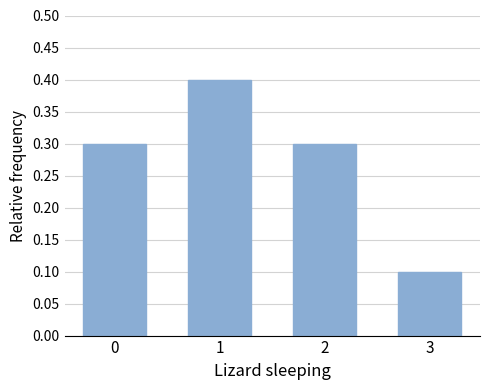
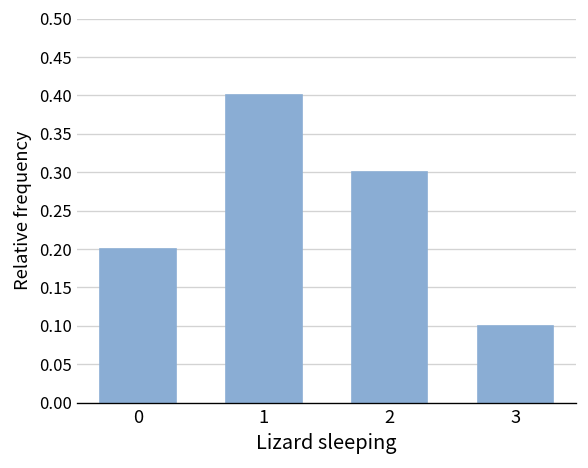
  {
-   "0": 0.3,
+   "0": 0.2,
    "1": 0.4,
    "2": 0.3,
    "3": 0.1
  }
